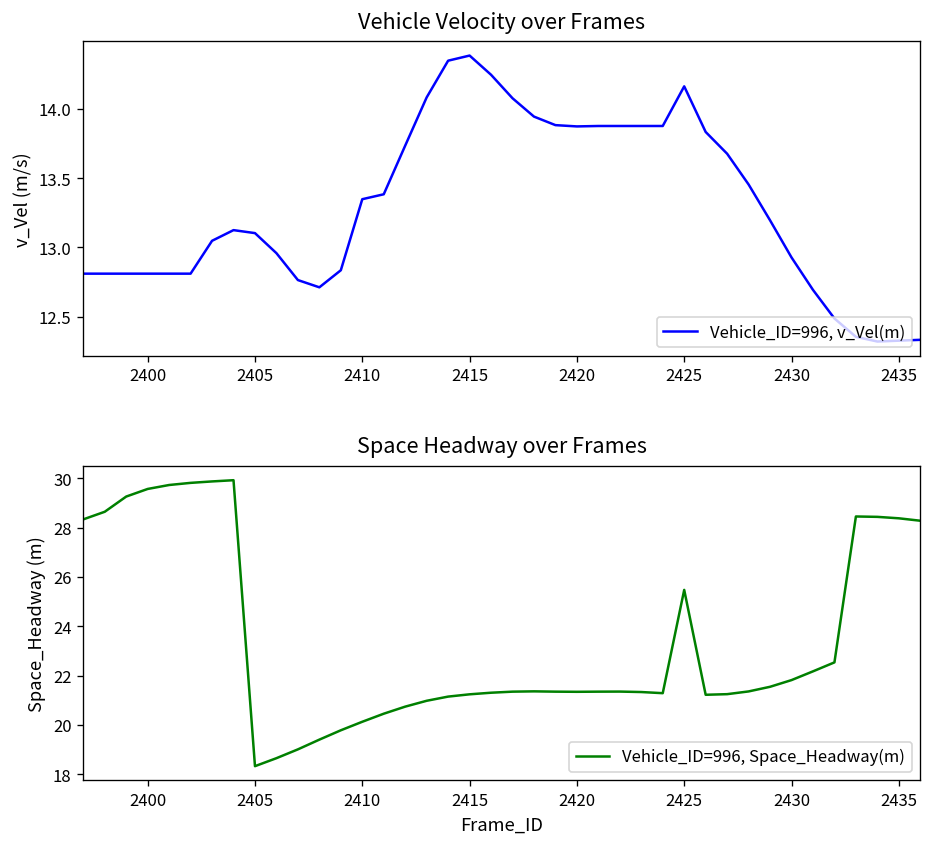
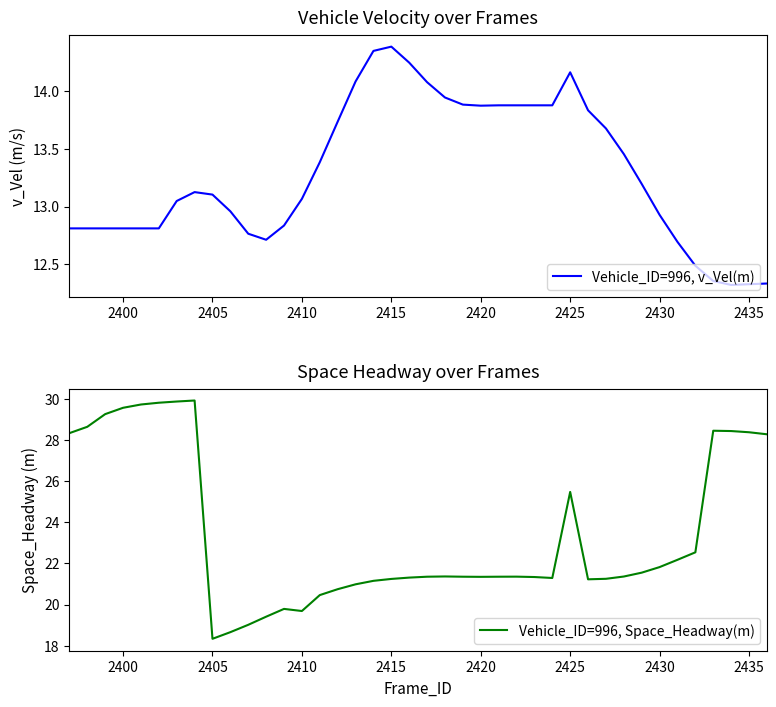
  {
    "Vehicle Velocity over Frames": {
      "2400": 12.81,
      "2405": 13.10,
-     "2410": 13.35,
+     "2410": 13.07,
      "2415": 14.39,
      "2420": 13.87,
      "2425": 14.16,
      "2430": 12.93
    },
    "Space Headway over Frames": {
      "2400": 29.6,
      "2405": 18.3,
-     "2410": 20.1,
+     "2410": 19.7,
      "2415": 21.2,
      "2420": 21.3,
      "2425": 25.5,
      "2430": 21.8,
      "2435": 28.4
    }
  }
